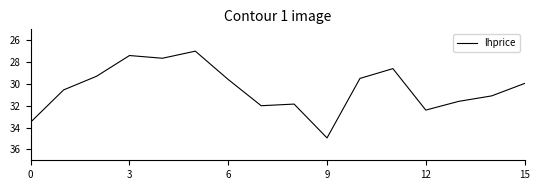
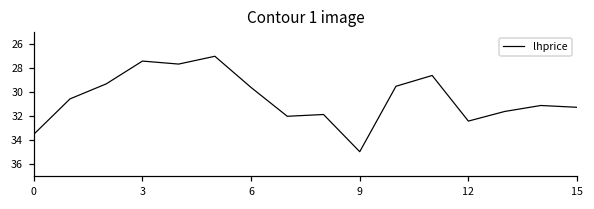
  {
    "0": 33.5,
    "3": 27.4,
    "6": 29.6,
    "9": 35.0,
    "12": 32.4,
-   "15": 30.0
+   "15": 31.3
  }
